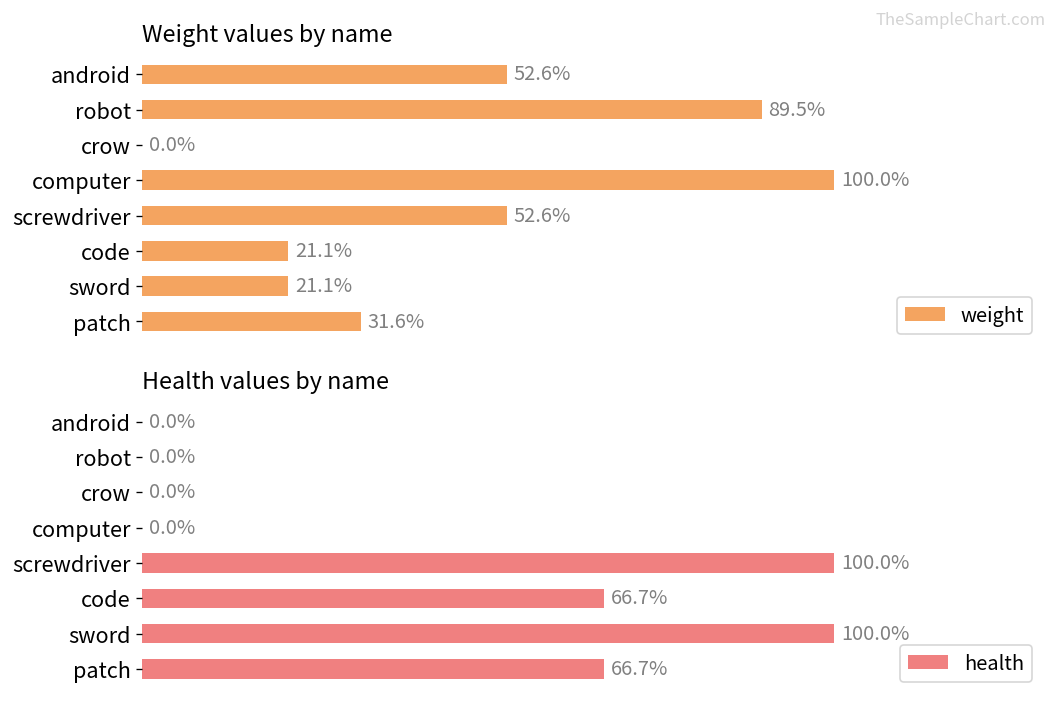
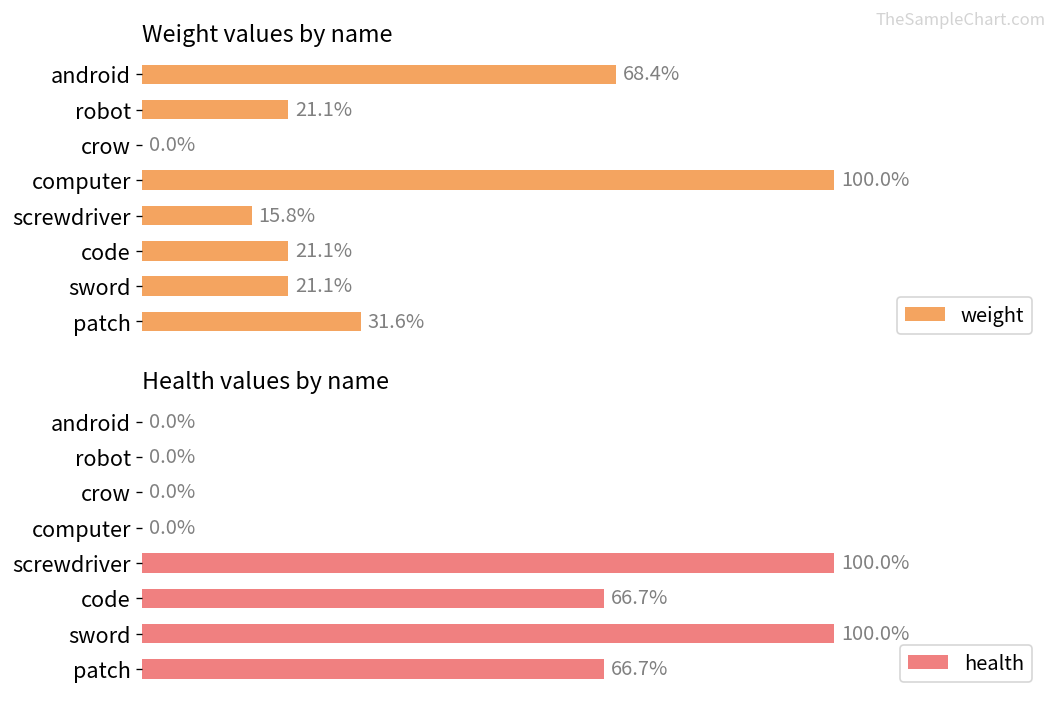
  {
    "Weight values by name": {
-     "android": "52.6%",
-     "robot": "89.5%",
+     "android": "68.4%",
+     "robot": "21.1%",
      "crow": "0.0%",
      "computer": "100.0%",
-     "screwdriver": "52.6%",
+     "screwdriver": "15.8%",
      "code": "21.1%",
      "sword": "21.1%",
      "patch": "31.6%"
    },
    "Health values by name": {
      "android": "0.0%",
      "robot": "0.0%",
      "crow": "0.0%",
      "computer": "0.0%",
      "screwdriver": "100.0%",
      "code": "66.7%",
      "sword": "100.0%",
      "patch": "66.7%"
    }
  }
